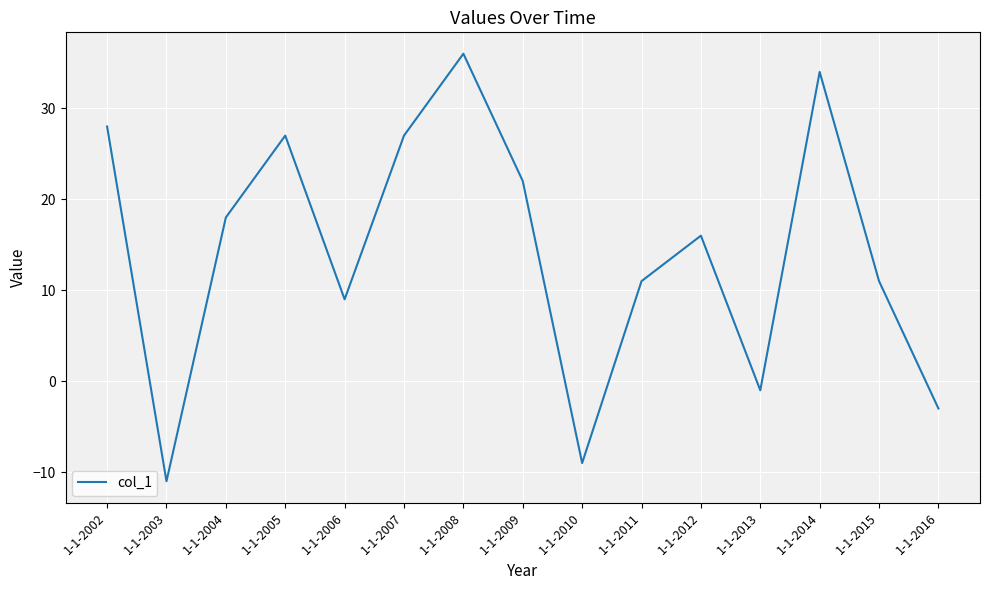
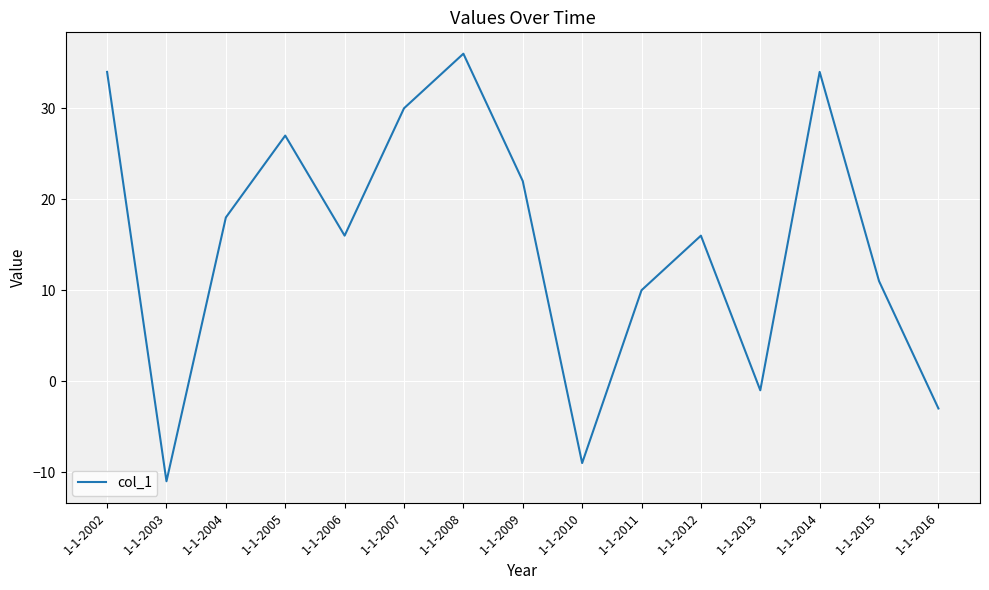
  {
-   "1-1-2002": 28,
+   "1-1-2002": 34,
    "1-1-2003": -11,
    "1-1-2004": 18,
    "1-1-2005": 27,
-   "1-1-2006": 9,
-   "1-1-2007": 27,
+   "1-1-2006": 16,
+   "1-1-2007": 30,
    "1-1-2008": 36,
    "1-1-2009": 22,
    "1-1-2010": -9,
-   "1-1-2011": 11,
+   "1-1-2011": 10,
    "1-1-2012": 16,
    "1-1-2013": -1,
    "1-1-2014": 34,
    "1-1-2015": 11,
    "1-1-2016": -3
  }
